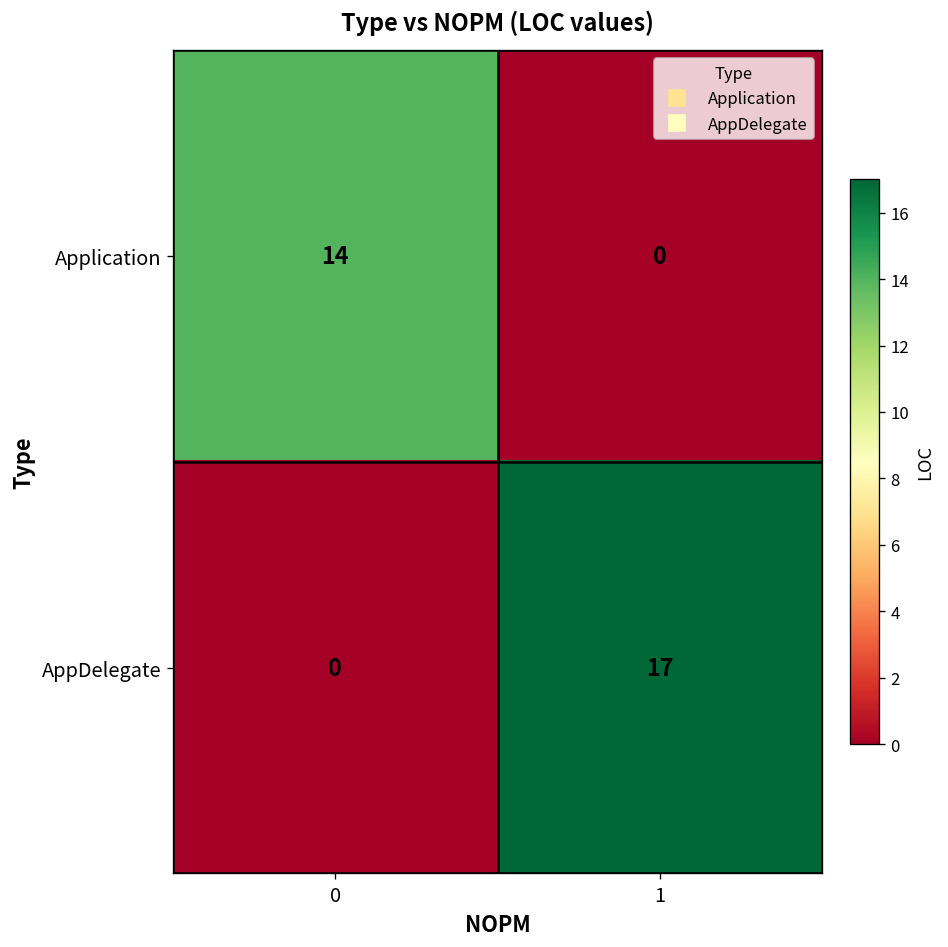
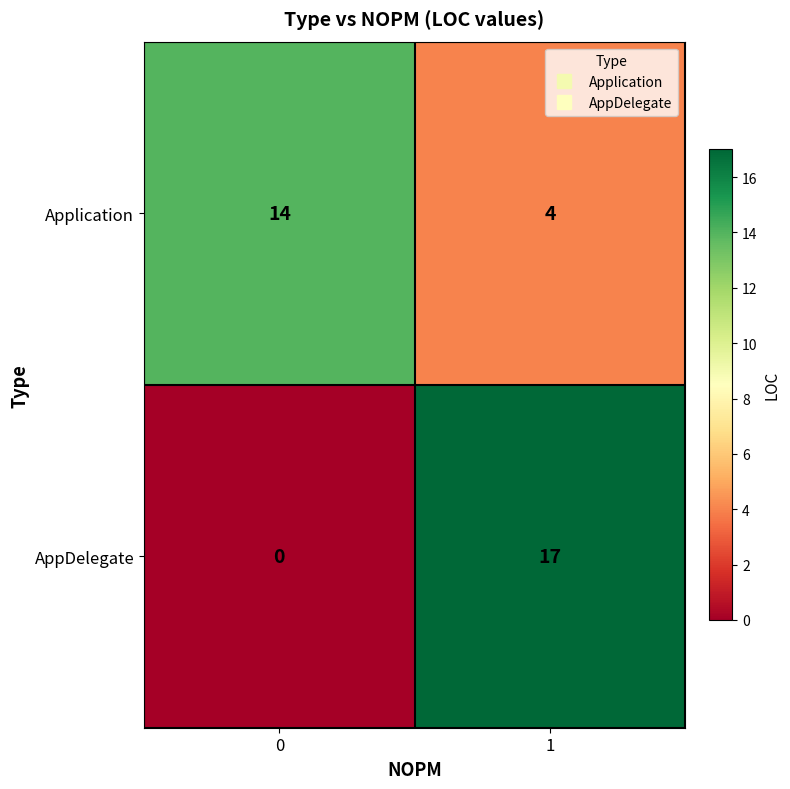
  {
    "Application": {
      "0": 14,
-     "1": 0
+     "1": 4
    },
    "AppDelegate": {
      "0": 0,
      "1": 17
    }
  }
